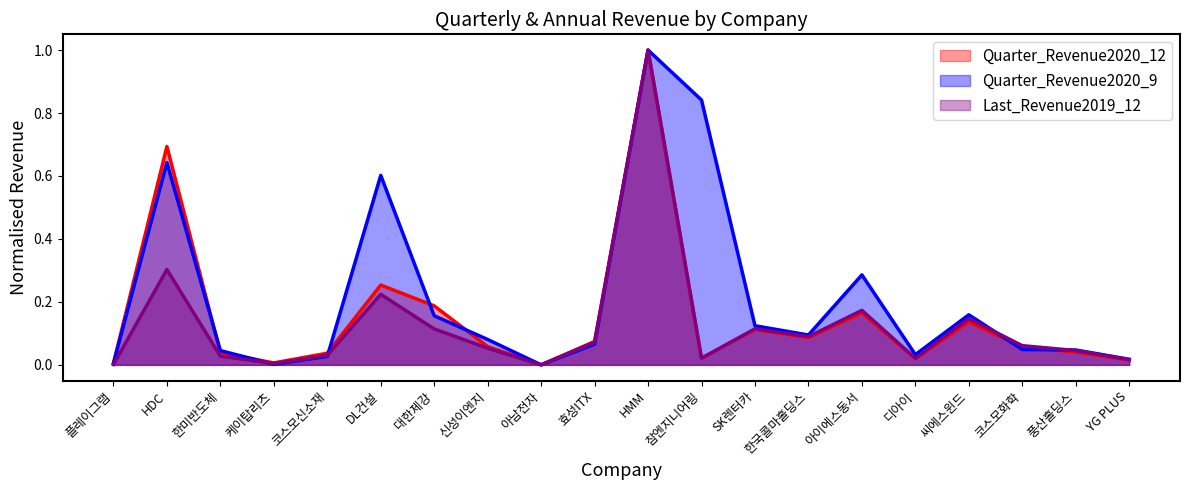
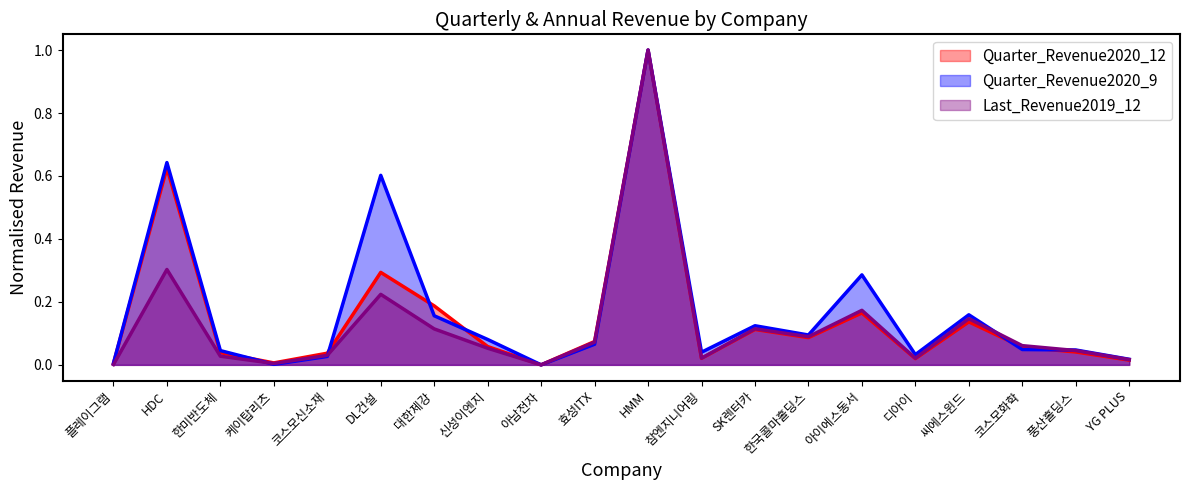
  {
    "Quarter_Revenue2020_12": {
-     "HDC": 0.69,
-     "DL건설": 0.25,
+     "HDC": 0.63,
+     "DL건설": 0.29,
      "대한제강": 0.19,
      "아이에스동서": 0.17,
      "씨에스윈드": 0.14
    },
    "Quarter_Revenue2020_9": {
      "HDC": 0.64,
      "DL건설": 0.60,
      "대한제강": 0.16,
      "신성이엔지": 0.08,
-     "참엔지니어링": 0.84,
+     "참엔지니어링": 0.04,
      "SK렌터카": 0.12,
      "아이에스동서": 0.29,
      "디아이": 0.03,
      "씨에스윈드": 0.16
    },
    "Last_Revenue2019_12": {
      "HDC": 0.30,
      "한미반도체": 0.03,
      "DL건설": 0.22,
      "대한제강": 0.11,
      "아이에스동서": 0.17,
      "씨에스윈드": 0.15
    }
  }
